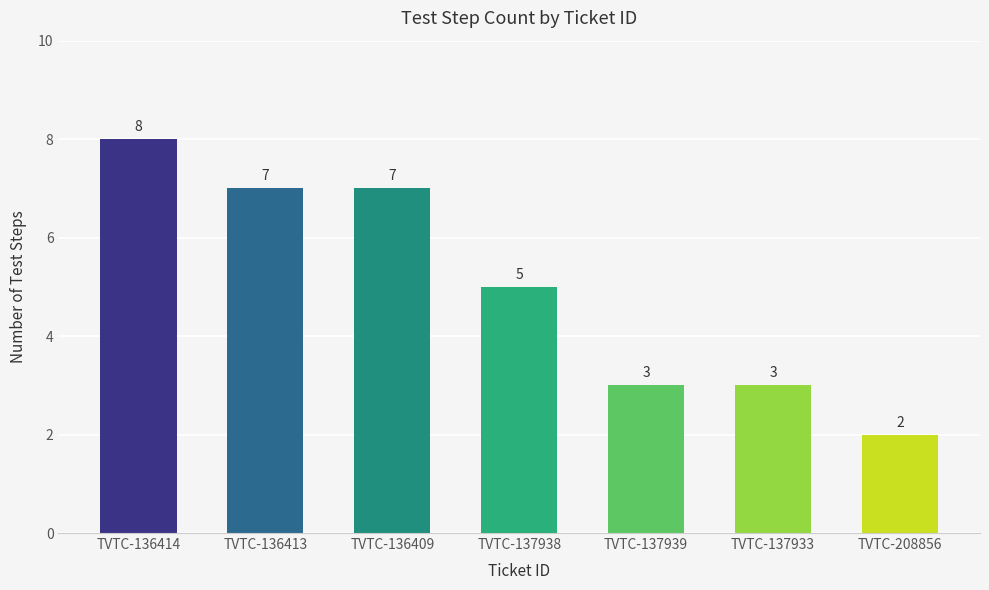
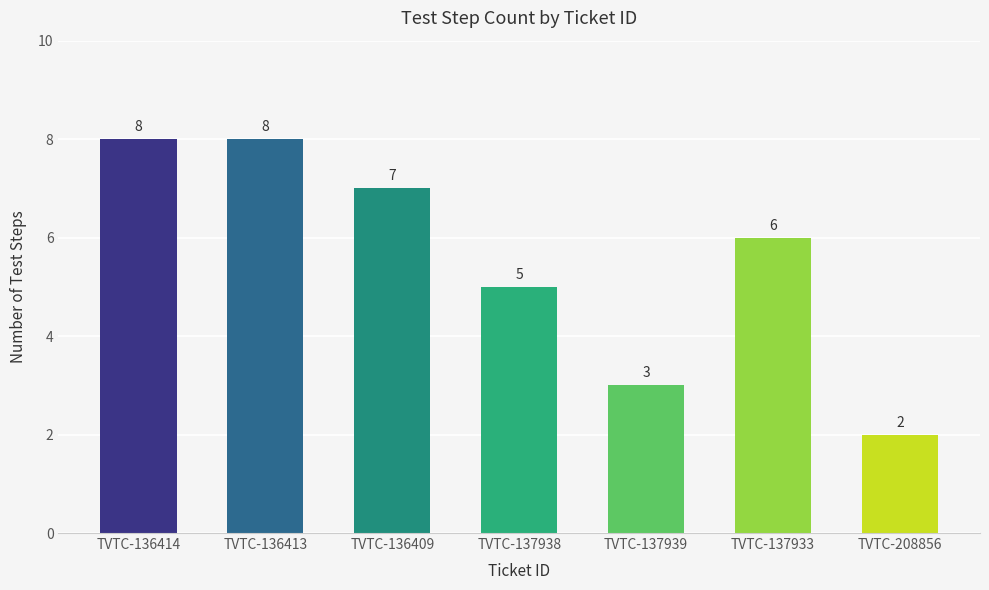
  {
    "TVTC-136414": 8,
-   "TVTC-136413": 7,
+   "TVTC-136413": 8,
    "TVTC-136409": 7,
    "TVTC-137938": 5,
    "TVTC-137939": 3,
-   "TVTC-137933": 3,
+   "TVTC-137933": 6,
    "TVTC-208856": 2
  }
